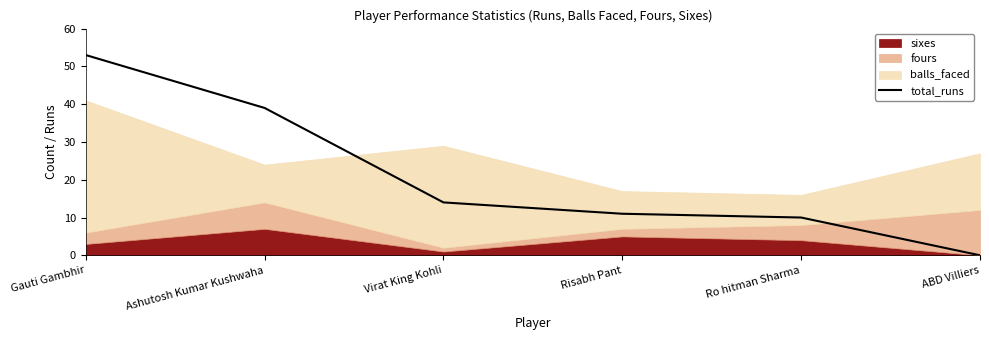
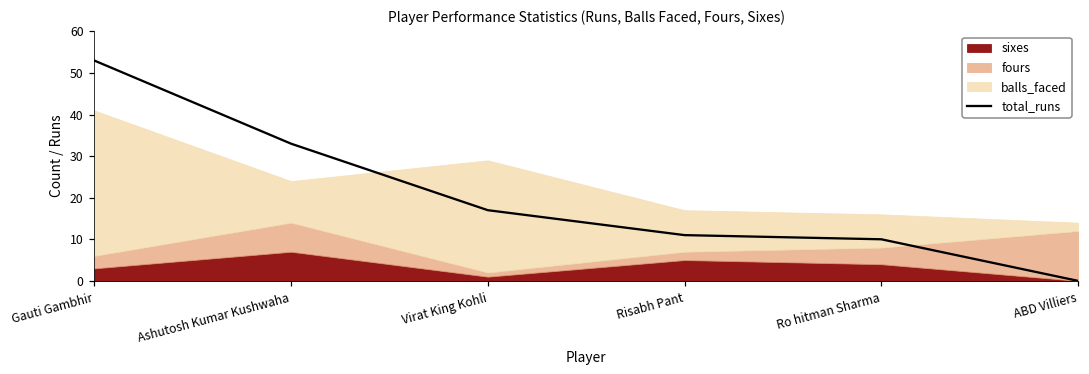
  {
    "total_runs": {
      "Gauti Gambhir": 53,
-     "Ashutosh Kumar Kushwaha": 39,
-     "Virat King Kohli": 14,
+     "Ashutosh Kumar Kushwaha": 33,
+     "Virat King Kohli": 17,
      "Risabh Pant": 11,
      "Ro hitman Sharma": 10
    },
    "sixes": {
      "Gauti Gambhir": 3,
      "Ashutosh Kumar Kushwaha": 7,
      "Virat King Kohli": 1,
      "Risabh Pant": 5,
      "Ro hitman Sharma": 4
    },
    "fours": {
      "Gauti Gambhir": 3,
      "Ashutosh Kumar Kushwaha": 7,
      "Virat King Kohli": 1,
      "Risabh Pant": 2,
      "Ro hitman Sharma": 4,
      "ABD Villiers": 12
    },
    "balls_faced": {
      "Gauti Gambhir": 35,
      "Ashutosh Kumar Kushwaha": 10,
      "Virat King Kohli": 27,
      "Risabh Pant": 10,
      "Ro hitman Sharma": 8,
-     "ABD Villiers": 15
+     "ABD Villiers": 2
    }
  }
